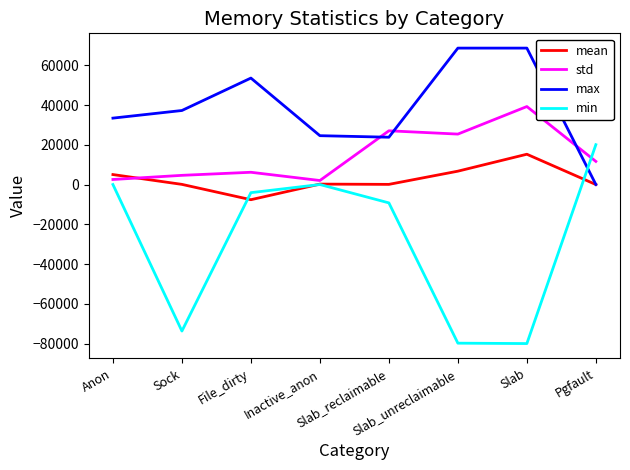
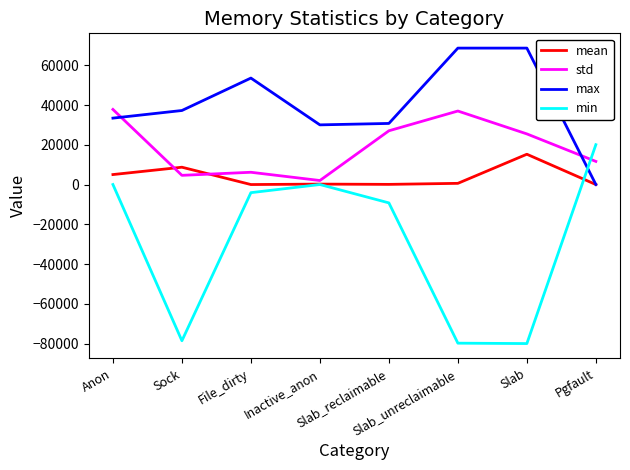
  {
    "mean": {
      "Anon": 5000,
-     "Sock": 0,
-     "File_dirty": -8000,
+     "Sock": 9000,
+     "File_dirty": 0,
      "Slab_reclaimable": 0,
-     "Slab_unreclaimable": 7000,
+     "Slab_unreclaimable": 1000,
      "Slab": 15000
    },
    "std": {
-     "Anon": 3000,
+     "Anon": 38000,
      "Sock": 5000,
      "File_dirty": 6000,
      "Inactive_anon": 2000,
      "Slab_reclaimable": 27000,
-     "Slab_unreclaimable": 25000,
-     "Slab": 39000,
+     "Slab_unreclaimable": 37000,
+     "Slab": 25000,
      "Pgfault": 12000
    },
    "max": {
      "Anon": 33000,
      "Sock": 37000,
      "File_dirty": 54000,
-     "Inactive_anon": 25000,
-     "Slab_reclaimable": 24000,
+     "Inactive_anon": 30000,
+     "Slab_reclaimable": 31000,
      "Slab_unreclaimable": 69000,
      "Slab": 69000
    },
    "min": {
      "Anon": 0,
-     "Sock": -74000,
+     "Sock": -79000,
      "File_dirty": -4000,
      "Slab_reclaimable": -9000,
      "Slab_unreclaimable": -80000,
      "Slab": -80000,
      "Pgfault": 20000
    }
  }
